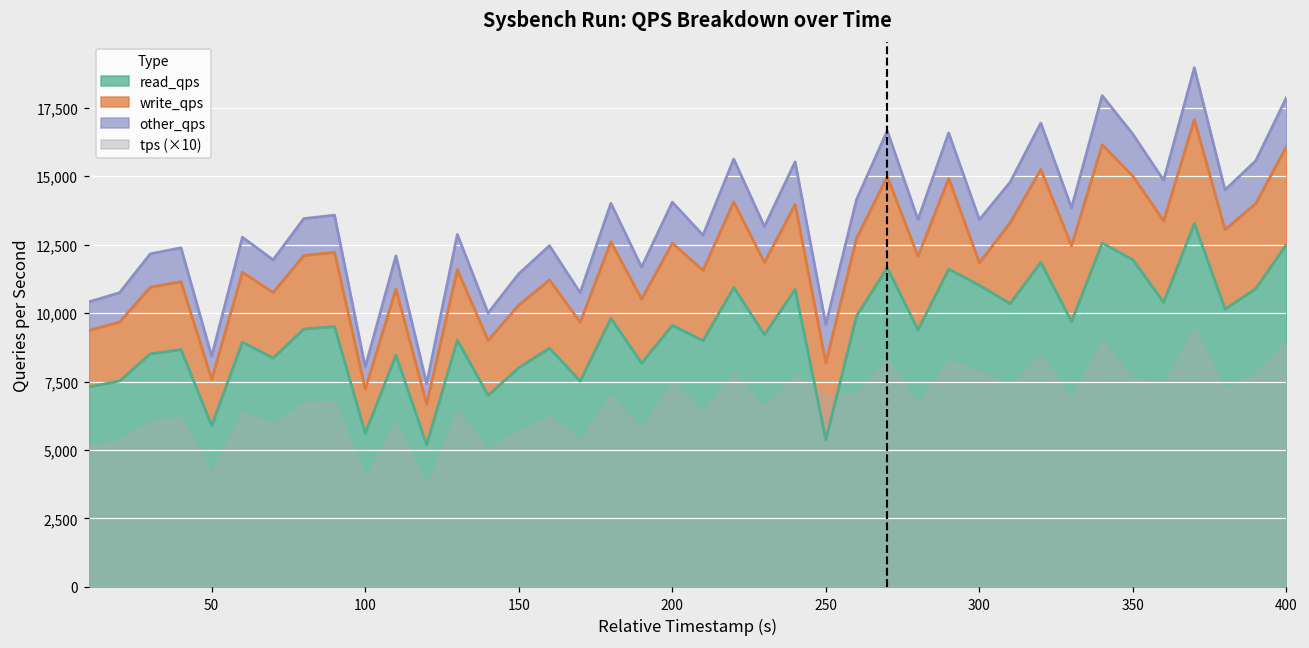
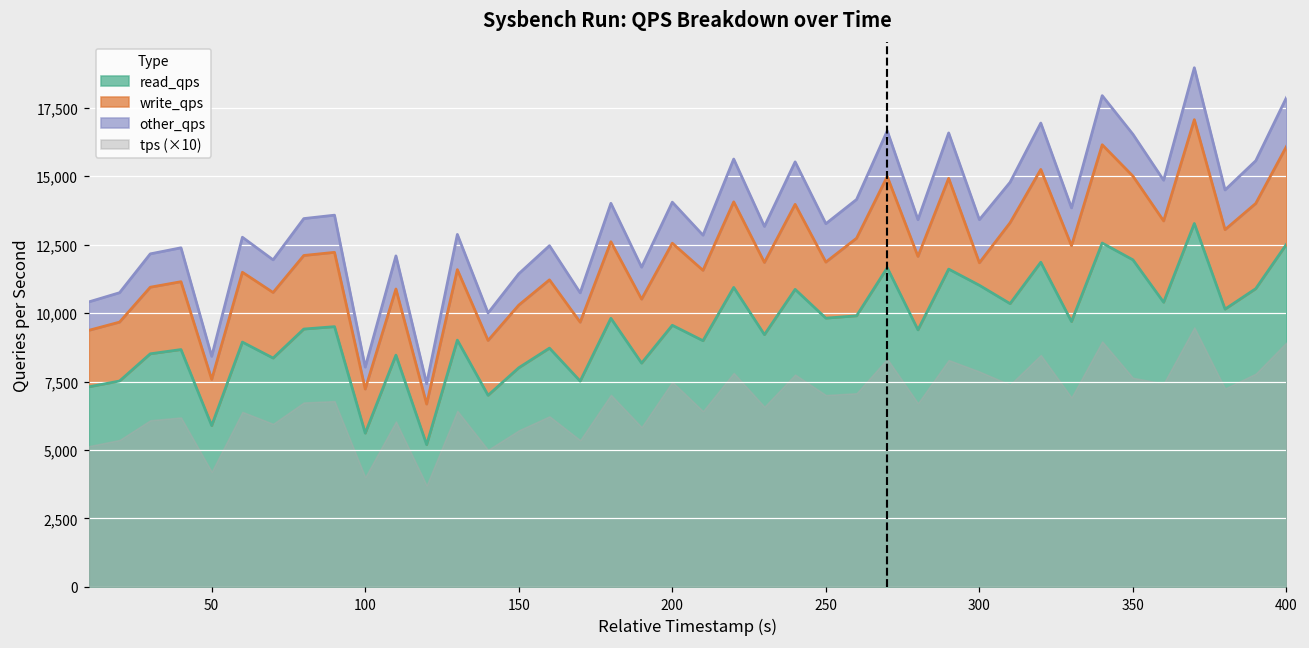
  {
    "read_qps": {
      "50": "5,900",
      "100": "5,600",
      "150": "8,000",
      "200": "9,600",
-     "250": "5,400",
+     "250": "9,800",
      "300": "11,000",
      "350": "11,900",
      "400": "12,500"
    },
    "write_qps": {
      "50": "1,700",
      "100": "1,600",
      "150": "2,300",
      "200": "3,000",
-     "250": "2,800",
+     "250": "2,000",
      "300": "800",
      "350": "3,100",
      "400": "3,600"
    }
  }
